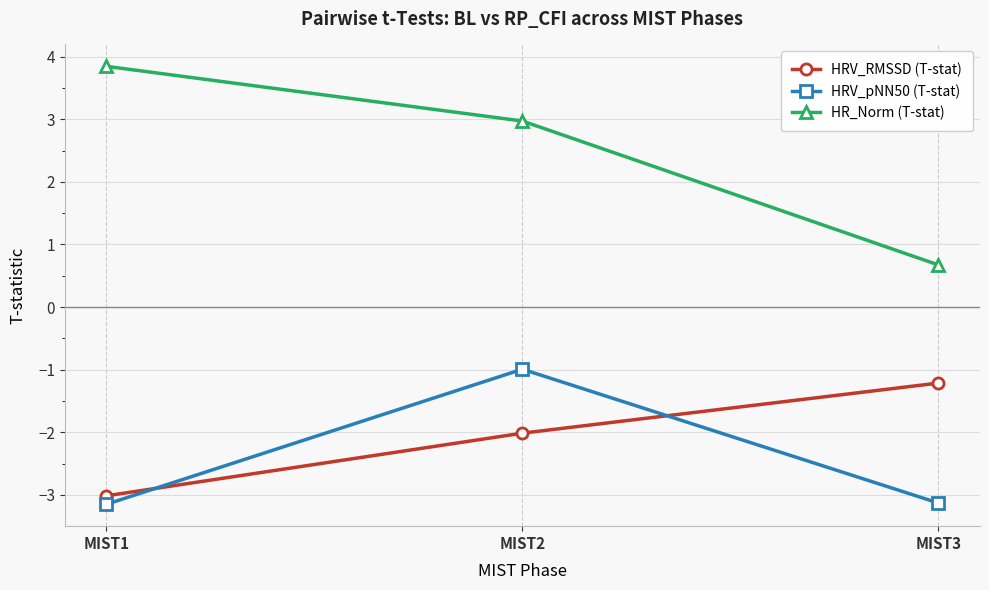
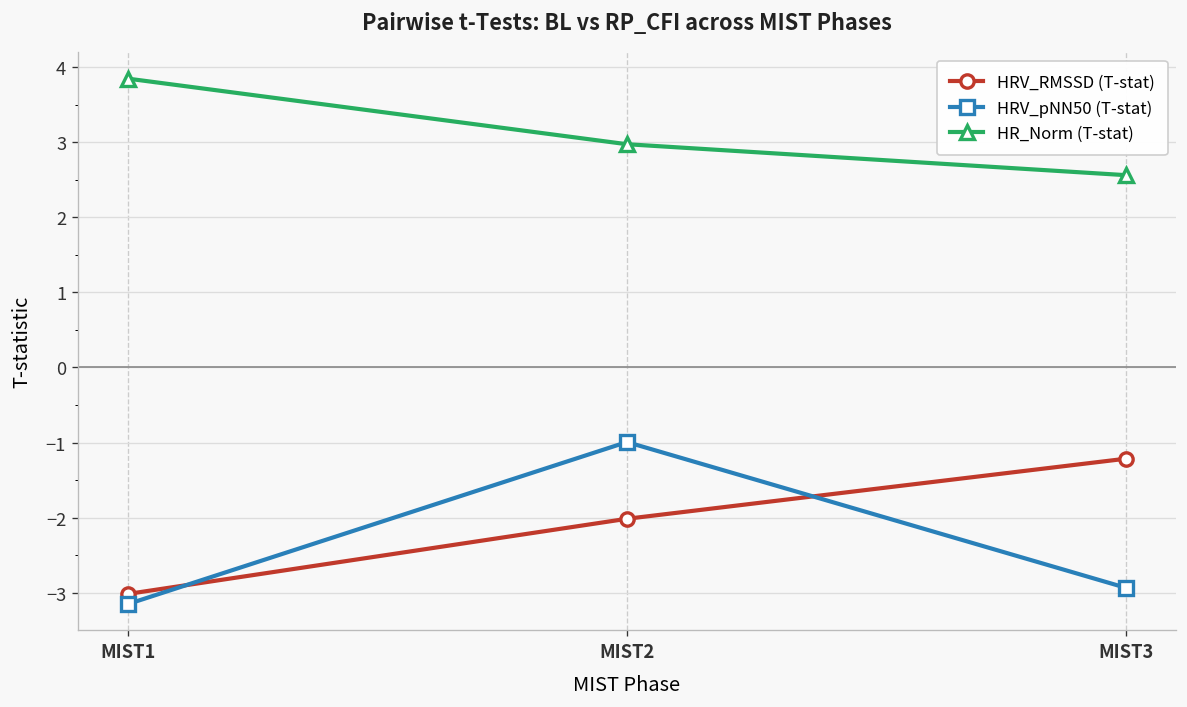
  {
    "HRV_RMSSD (T-stat)": {
      "MIST1": -3.0,
      "MIST2": -2.0,
      "MIST3": -1.2
    },
    "HRV_pNN50 (T-stat)": {
      "MIST1": -3.1,
      "MIST2": -1.0,
-     "MIST3": -3.1
+     "MIST3": -2.9
    },
    "HR_Norm (T-stat)": {
      "MIST1": 3.8,
      "MIST2": 3.0,
-     "MIST3": 0.7
+     "MIST3": 2.6
    }
  }
